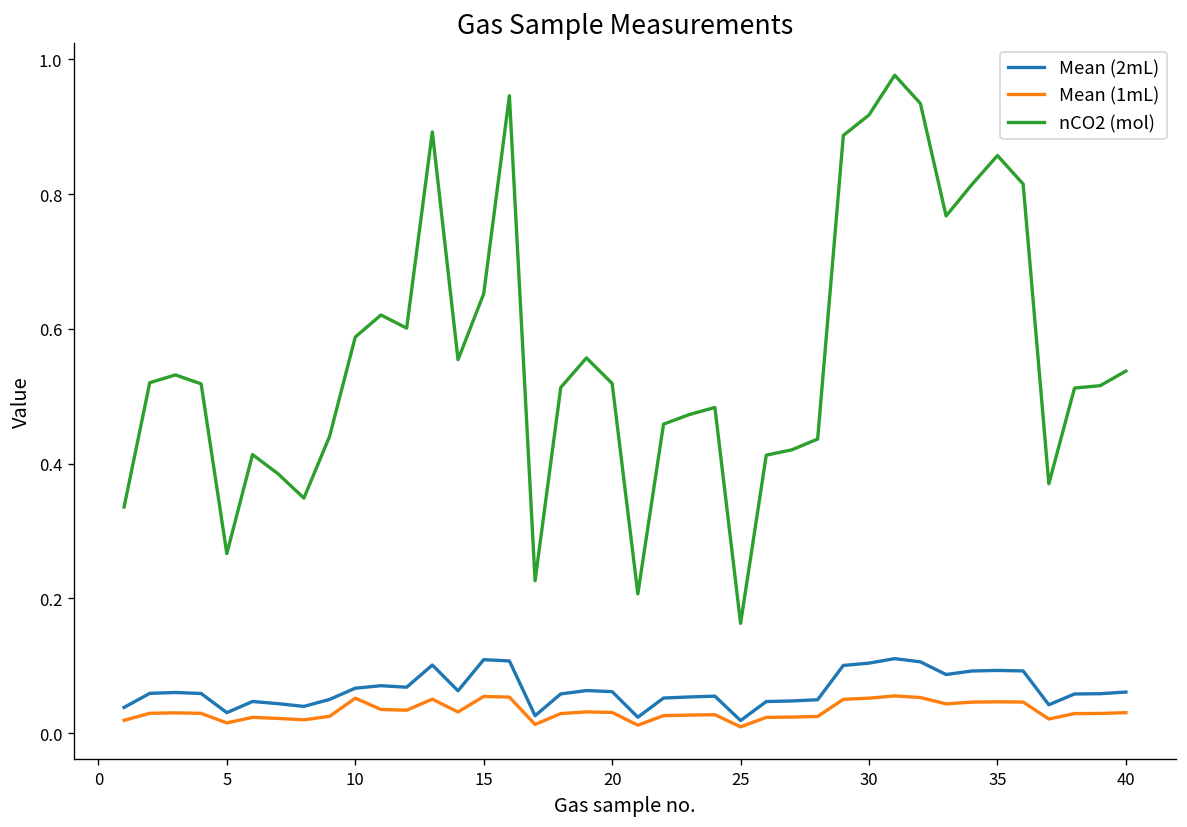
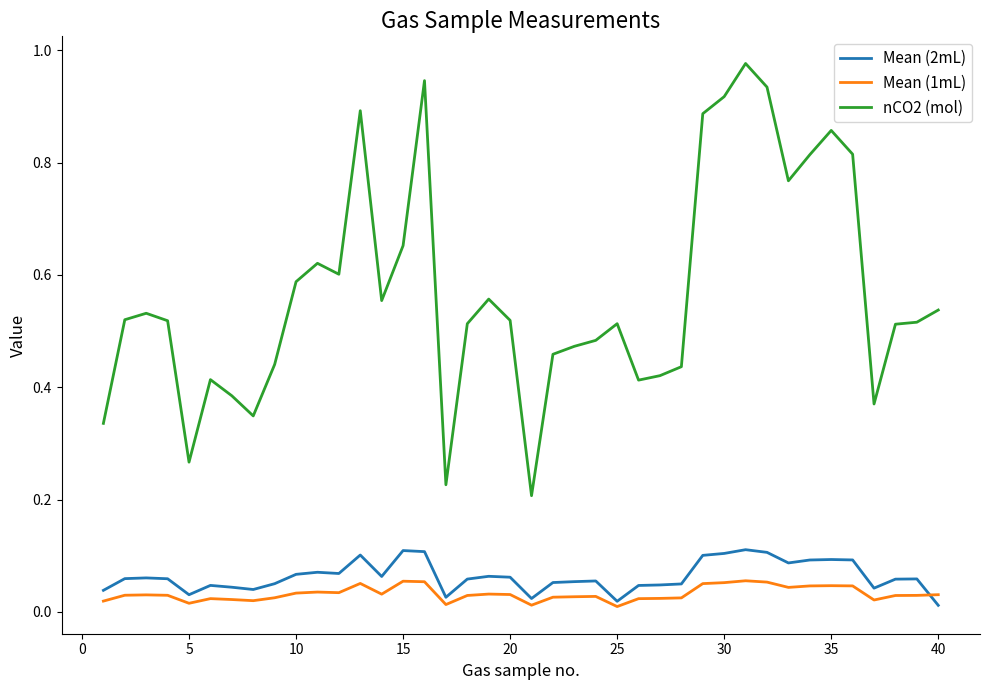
  {
    "Mean (2mL)": {
      "5": 0.03,
      "10": 0.07,
      "15": 0.11,
      "20": 0.06,
      "25": 0.02,
      "30": 0.10,
      "35": 0.09,
-     "40": 0.06
+     "40": 0.01
    },
    "Mean (1mL)": {
      "5": 0.02,
-     "10": 0.05,
+     "10": 0.03,
      "15": 0.05,
      "20": 0.03,
      "25": 0.01,
      "30": 0.05,
      "35": 0.05,
      "40": 0.03
    },
    "nCO2 (mol)": {
      "5": 0.27,
      "10": 0.59,
      "15": 0.65,
      "20": 0.52,
-     "25": 0.16,
+     "25": 0.51,
      "30": 0.92,
      "35": 0.86,
      "40": 0.54
    }
  }
